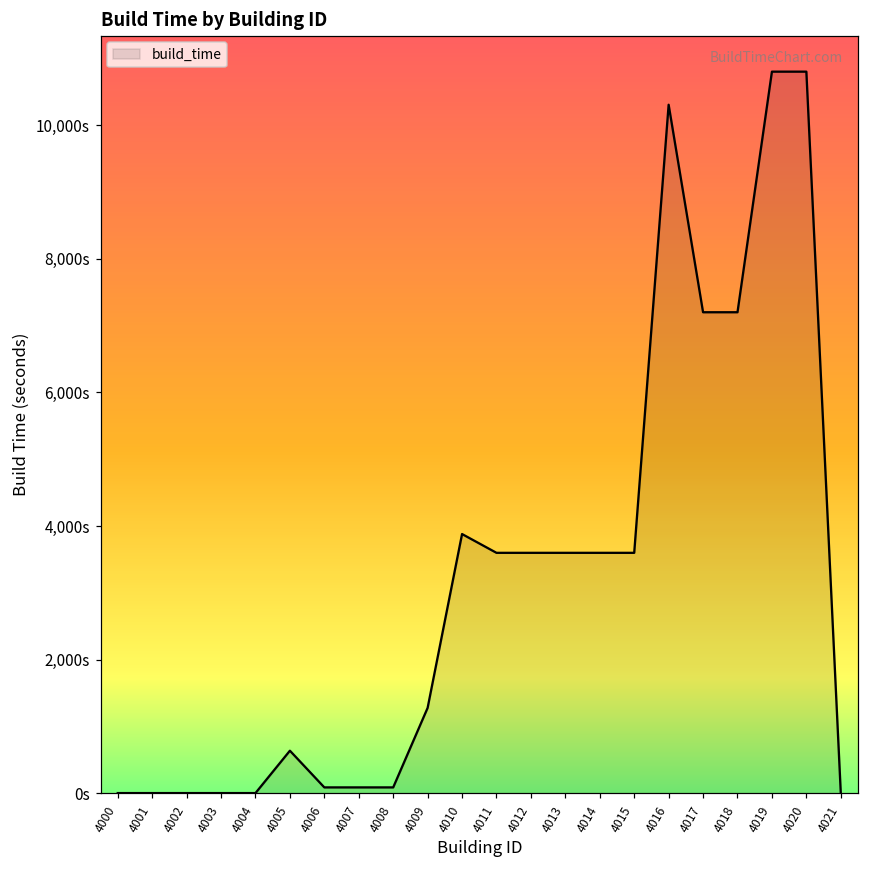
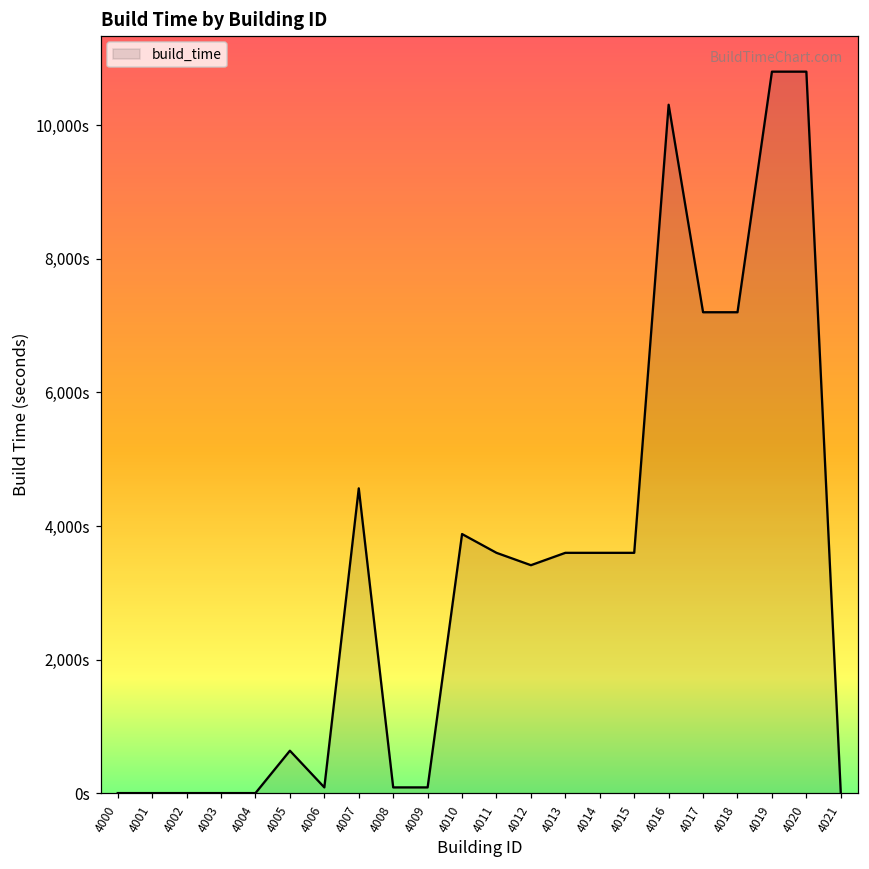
  {
    "4000": "0s",
    "4001": "0s",
    "4002": "0s",
    "4003": "0s",
    "4004": "0s",
    "4005": "600s",
    "4006": "100s",
-   "4007": "100s",
+   "4007": "4,600s",
    "4008": "100s",
-   "4009": "1,300s",
+   "4009": "100s",
    "4010": "3,900s",
    "4011": "3,600s",
-   "4012": "3,600s",
+   "4012": "3,400s",
    "4013": "3,600s",
    "4014": "3,600s",
    "4015": "3,600s",
    "4016": "10,300s",
    "4017": "7,200s",
    "4018": "7,200s",
    "4019": "10,800s",
    "4020": "10,800s",
    "4021": "0s"
  }
